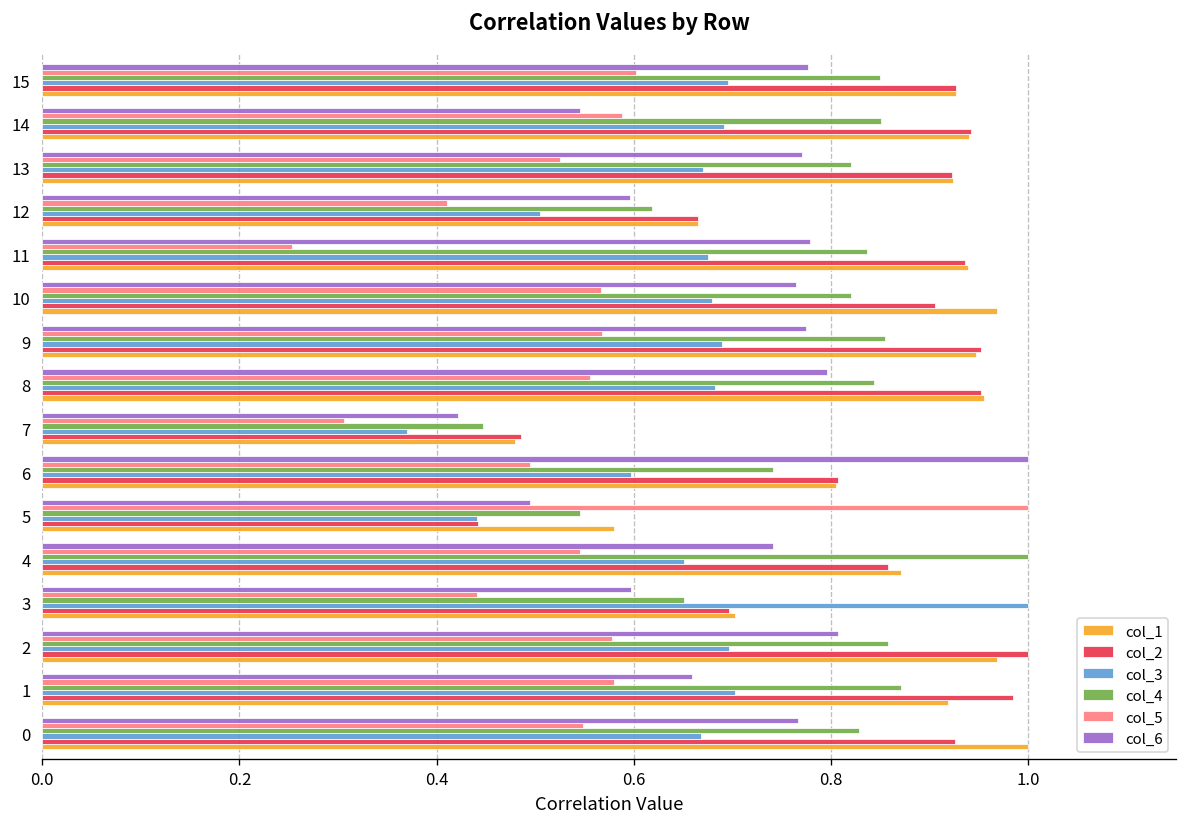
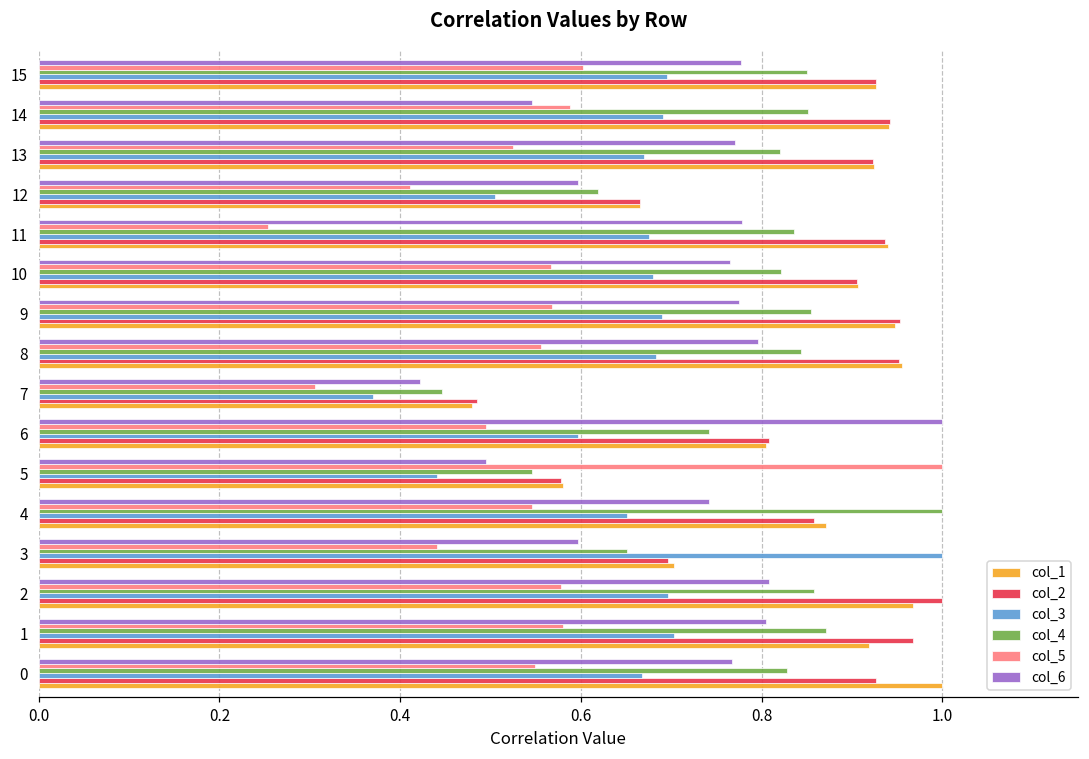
  {
    "col_1": {
      "15": 0.93,
      "14": 0.94,
      "13": 0.92,
      "12": 0.66,
      "11": 0.94,
-     "10": 0.97,
+     "10": 0.91,
      "9": 0.95,
      "8": 0.96,
      "7": 0.48,
      "6": 0.80,
      "5": 0.58,
      "4": 0.87,
      "3": 0.70,
      "2": 0.97,
      "1": 0.92,
      "0": 1.00
    },
    "col_2": {
      "15": 0.93,
      "14": 0.94,
      "13": 0.92,
      "12": 0.67,
      "11": 0.94,
      "10": 0.91,
      "9": 0.95,
      "8": 0.95,
      "7": 0.49,
      "6": 0.81,
-     "5": 0.44,
+     "5": 0.58,
      "4": 0.86,
      "3": 0.70,
      "2": 1.00,
-     "1": 0.98,
+     "1": 0.97,
      "0": 0.93
    },
    "col_3": {
      "15": 0.70,
      "14": 0.69,
      "13": 0.67,
      "12": 0.50,
      "11": 0.67,
      "10": 0.68,
      "9": 0.69,
      "8": 0.68,
      "7": 0.37,
      "6": 0.60,
      "5": 0.44,
      "4": 0.65,
      "3": 1.00,
      "2": 0.70,
      "1": 0.70,
      "0": 0.67
    },
    "col_4": {
      "15": 0.85,
      "14": 0.85,
      "13": 0.82,
      "12": 0.62,
      "11": 0.84,
      "10": 0.82,
      "9": 0.86,
      "8": 0.84,
      "7": 0.45,
      "6": 0.74,
      "5": 0.55,
      "4": 1.00,
      "3": 0.65,
      "2": 0.86,
      "1": 0.87,
      "0": 0.83
    },
    "col_5": {
      "15": 0.60,
      "14": 0.59,
      "13": 0.53,
      "12": 0.41,
      "11": 0.25,
      "10": 0.57,
      "9": 0.57,
      "8": 0.56,
      "7": 0.31,
      "6": 0.50,
      "5": 1.00,
      "4": 0.55,
      "3": 0.44,
      "2": 0.58,
      "1": 0.58,
      "0": 0.55
    },
    "col_6": {
      "15": 0.78,
      "14": 0.55,
      "13": 0.77,
      "12": 0.60,
      "11": 0.78,
      "10": 0.76,
      "9": 0.78,
      "8": 0.80,
      "7": 0.42,
      "6": 1.00,
      "5": 0.50,
      "4": 0.74,
      "3": 0.60,
      "2": 0.81,
-     "1": 0.66,
+     "1": 0.80,
      "0": 0.77
    }
  }
